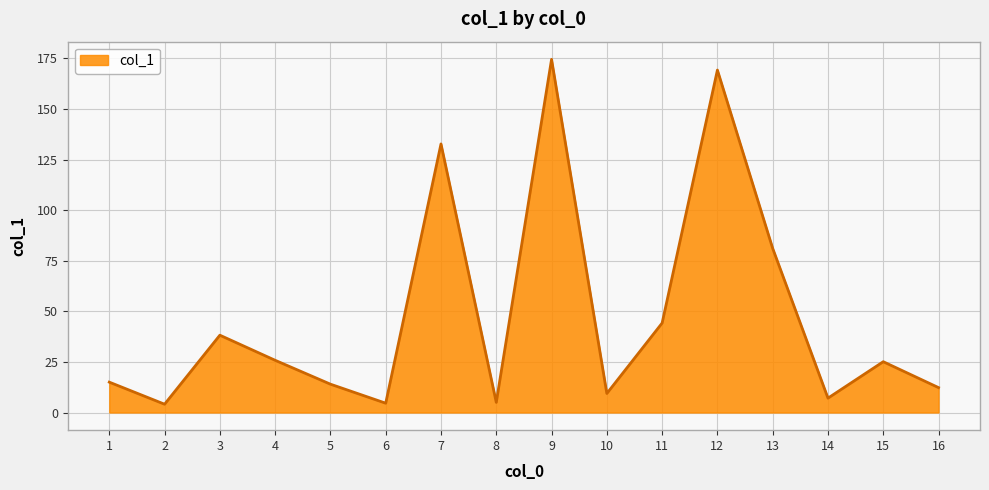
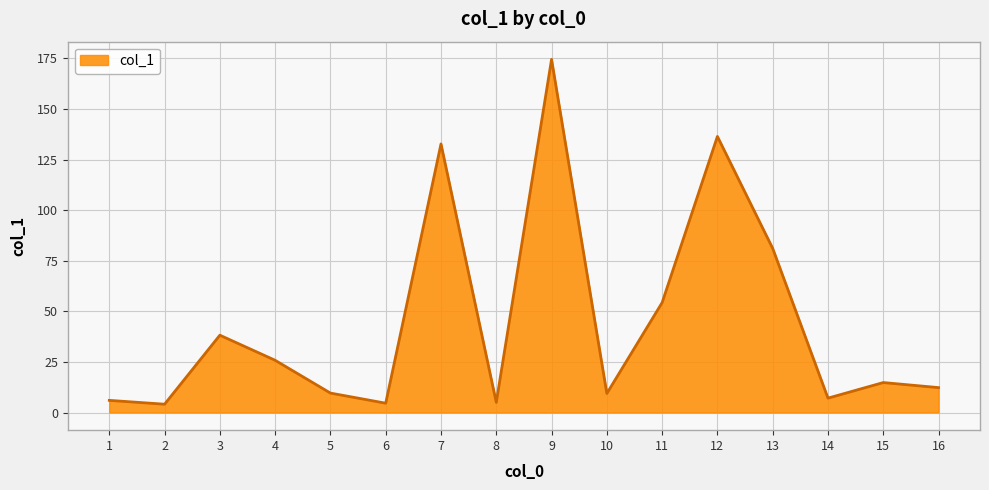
  {
-   "1": 15,
+   "1": 6,
    "2": 4,
    "3": 38,
    "4": 26,
-   "5": 14,
+   "5": 10,
    "6": 5,
    "7": 133,
    "8": 5,
    "9": 175,
    "10": 9,
-   "11": 44,
-   "12": 169,
+   "11": 54,
+   "12": 136,
    "13": 81,
    "14": 7,
-   "15": 25,
+   "15": 15,
    "16": 12
  }
